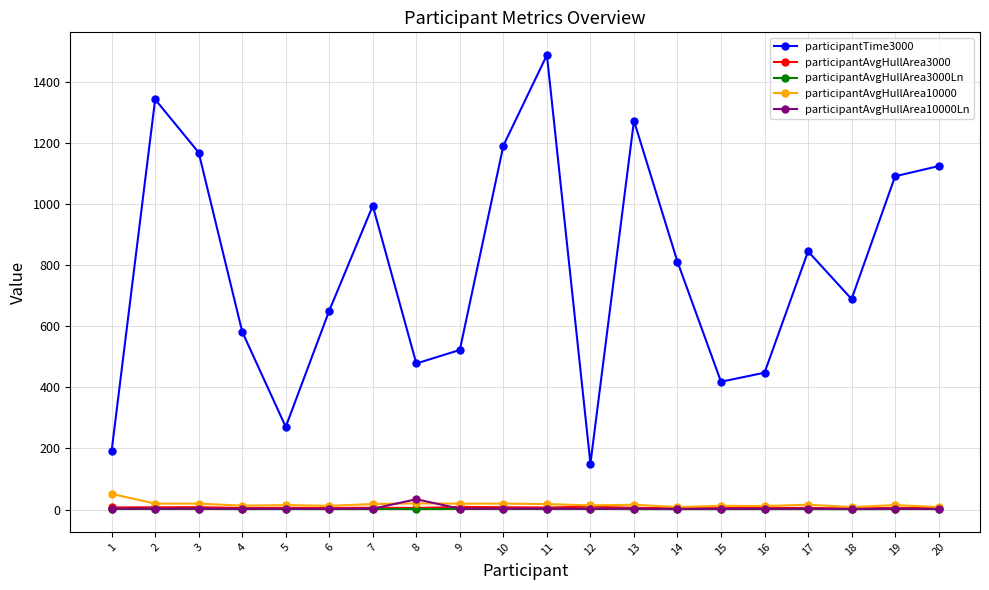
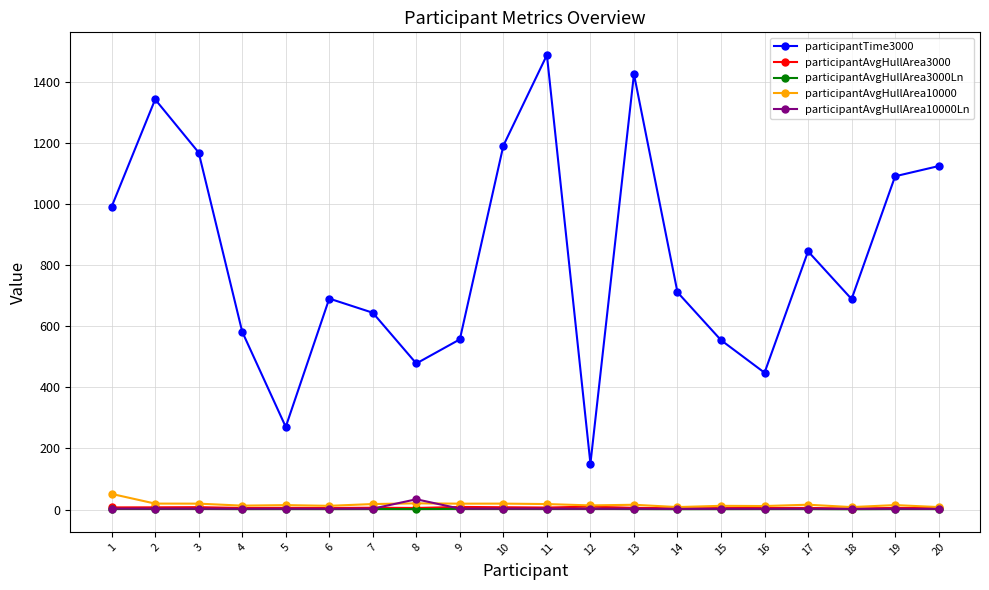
  {
    "participantTime3000": {
-     "1": 190,
+     "1": 990,
      "2": 1340,
      "3": 1170,
      "4": 580,
      "5": 270,
-     "6": 650,
-     "7": 990,
+     "6": 690,
+     "7": 640,
      "8": 480,
-     "9": 520,
+     "9": 560,
      "10": 1190,
      "11": 1490,
      "12": 150,
-     "13": 1270,
-     "14": 810,
-     "15": 420,
+     "13": 1420,
+     "14": 710,
+     "15": 550,
      "16": 450,
      "17": 840,
      "18": 690,
      "19": 1090,
      "20": 1120
    },
    "participantAvgHullArea10000": {
      "1": 50,
      "2": 20,
      "3": 20,
      "5": 10,
      "7": 20,
      "8": 20,
      "9": 20,
      "10": 20,
      "11": 20,
      "13": 20,
      "17": 20,
      "19": 10
    },
    "participantAvgHullArea10000Ln": {
      "8": 30
    }
  }
